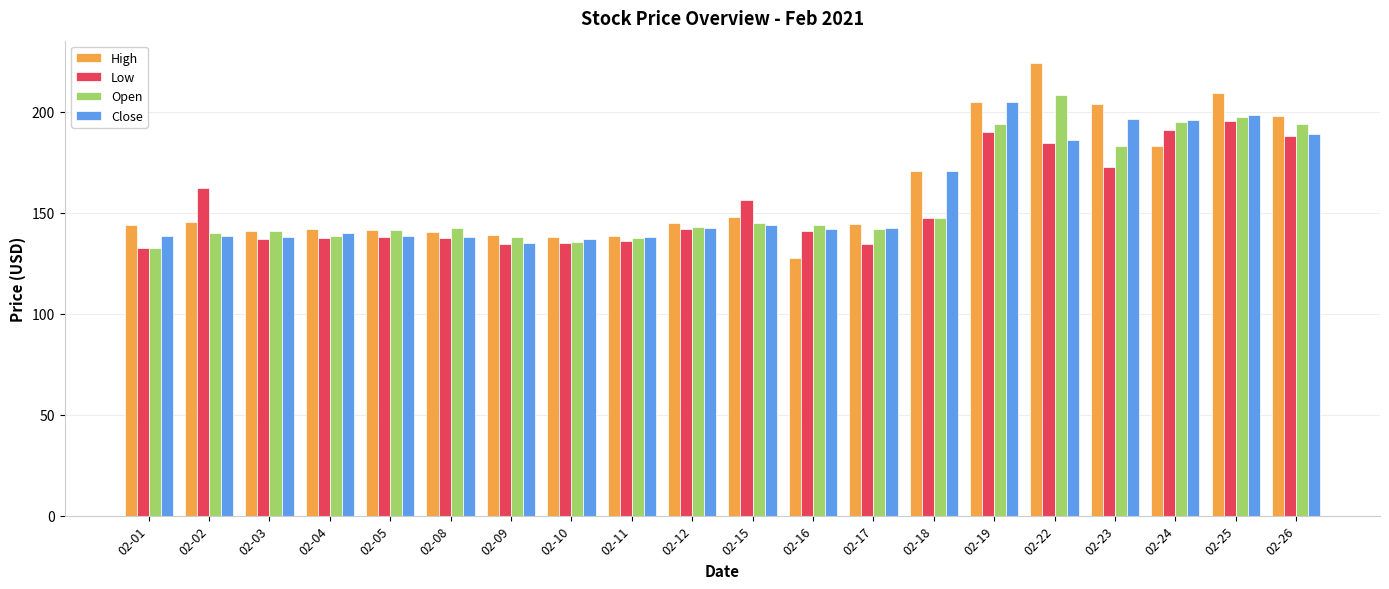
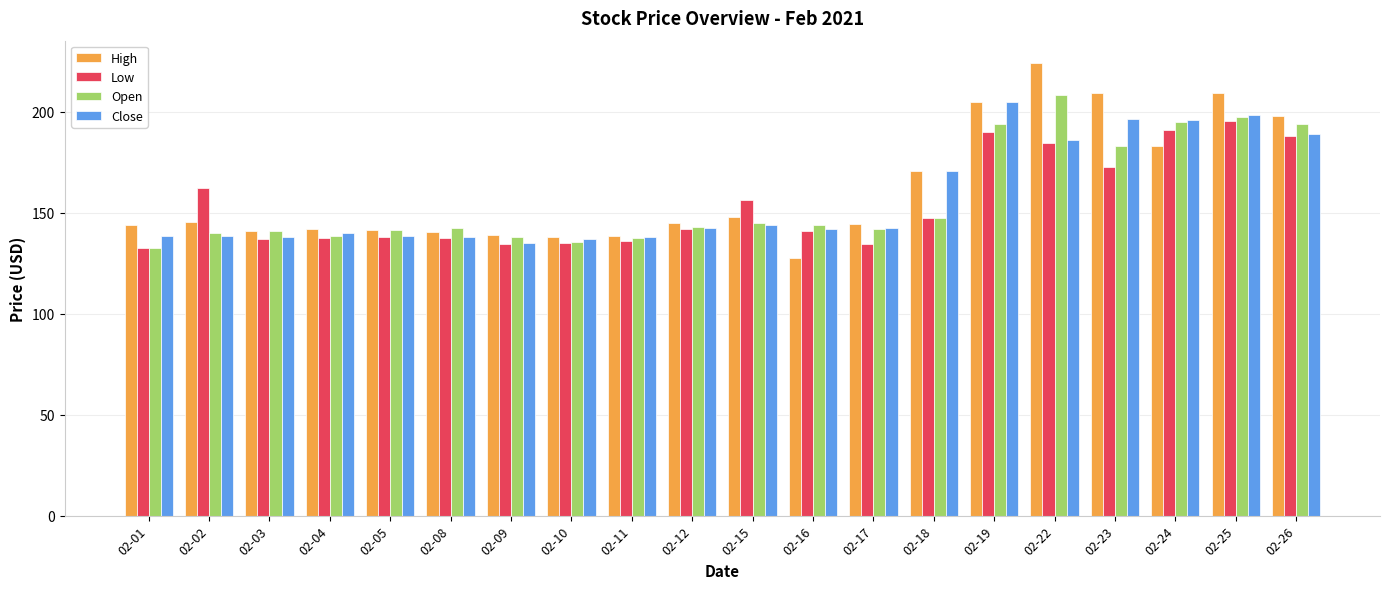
  {
    "High": {
      "02-01": 144,
      "02-02": 145,
      "02-03": 141,
      "02-04": 142,
      "02-05": 142,
      "02-08": 141,
      "02-09": 139,
      "02-10": 138,
      "02-11": 139,
      "02-12": 145,
      "02-15": 148,
      "02-16": 128,
      "02-17": 145,
      "02-18": 171,
      "02-19": 205,
      "02-22": 224,
-     "02-23": 204,
+     "02-23": 209,
      "02-24": 183,
      "02-25": 210,
      "02-26": 198
    },
    "Low": {
      "02-01": 132,
      "02-02": 162,
      "02-03": 137,
      "02-04": 137,
      "02-05": 138,
      "02-08": 138,
      "02-09": 135,
      "02-10": 135,
      "02-11": 136,
      "02-12": 142,
      "02-15": 156,
      "02-16": 141,
      "02-17": 134,
      "02-18": 148,
      "02-19": 190,
      "02-22": 185,
      "02-23": 173,
      "02-24": 191,
      "02-25": 196,
      "02-26": 188
    },
    "Open": {
      "02-01": 133,
      "02-02": 140,
      "02-03": 141,
      "02-04": 138,
      "02-05": 141,
      "02-08": 142,
      "02-09": 138,
      "02-10": 136,
      "02-11": 137,
      "02-12": 143,
      "02-15": 145,
      "02-16": 144,
      "02-17": 142,
      "02-18": 148,
      "02-19": 194,
      "02-22": 208,
      "02-23": 183,
      "02-24": 195,
      "02-25": 198,
      "02-26": 194
    },
    "Close": {
      "02-01": 139,
      "02-02": 139,
      "02-03": 138,
      "02-04": 140,
      "02-05": 138,
      "02-08": 138,
      "02-09": 135,
      "02-10": 137,
      "02-11": 138,
      "02-12": 143,
      "02-15": 144,
      "02-16": 142,
      "02-17": 142,
      "02-18": 171,
      "02-19": 205,
      "02-22": 186,
      "02-23": 196,
      "02-24": 196,
      "02-25": 198,
      "02-26": 189
    }
  }
